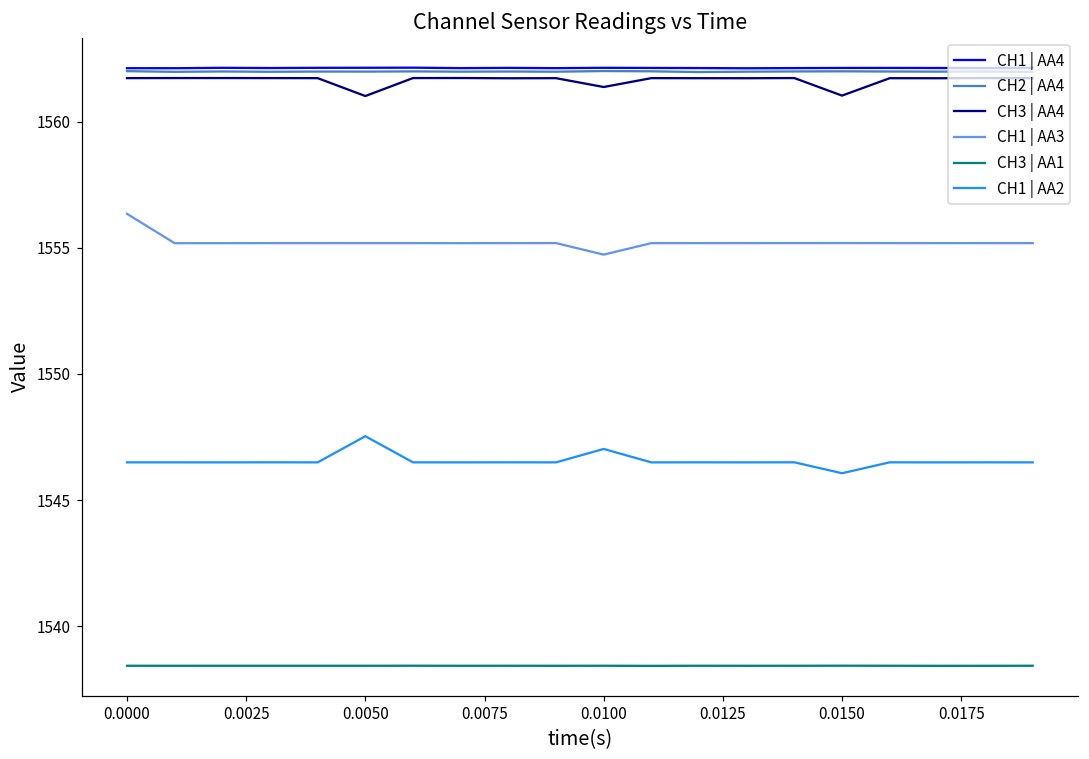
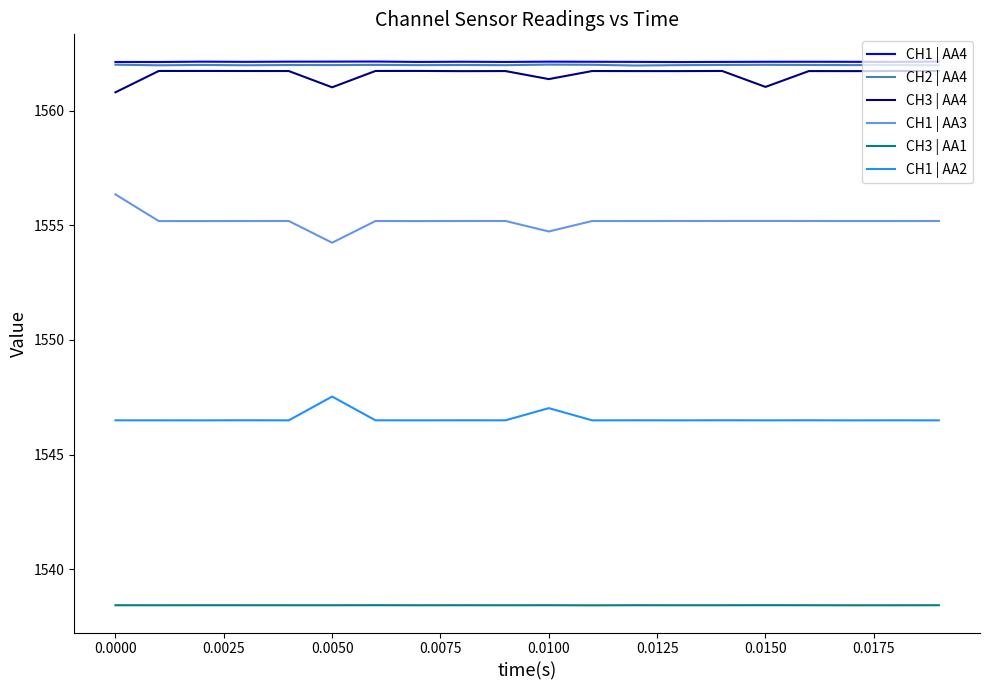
  {
    "CH1 | AA4": {
      "0.0000": 1562.1,
      "0.0050": 1562.1,
      "0.0100": 1562.1,
      "0.0150": 1562.1
    },
    "CH2 | AA4": {
      "0.0000": 1562.0,
      "0.0050": 1562.0,
      "0.0100": 1562.0,
      "0.0150": 1562.0
    },
    "CH3 | AA4": {
-     "0.0000": 1561.7,
+     "0.0000": 1560.8,
      "0.0050": 1561.0,
      "0.0100": 1561.4,
      "0.0150": 1561.0
    },
    "CH1 | AA3": {
      "0.0000": 1556.4,
-     "0.0050": 1555.2,
+     "0.0050": 1554.2,
      "0.0100": 1554.7,
      "0.0150": 1555.2
    },
    "CH3 | AA1": {
      "0.0000": 1538.4,
      "0.0050": 1538.4,
      "0.0100": 1538.4,
      "0.0150": 1538.4
    },
    "CH1 | AA2": {
      "0.0000": 1546.5,
      "0.0050": 1547.5,
      "0.0100": 1547.0,
-     "0.0150": 1546.1
+     "0.0150": 1546.5
    }
  }
